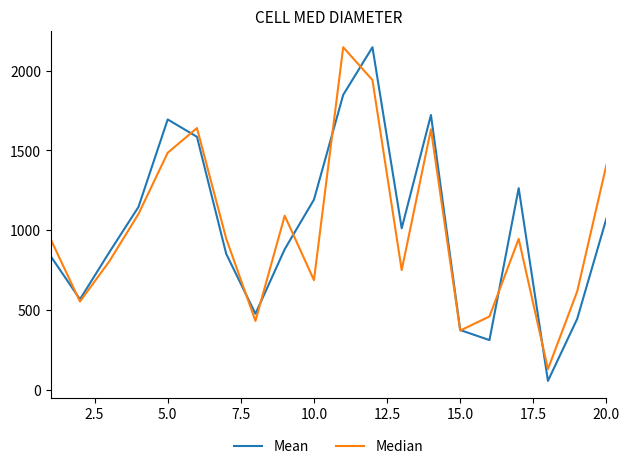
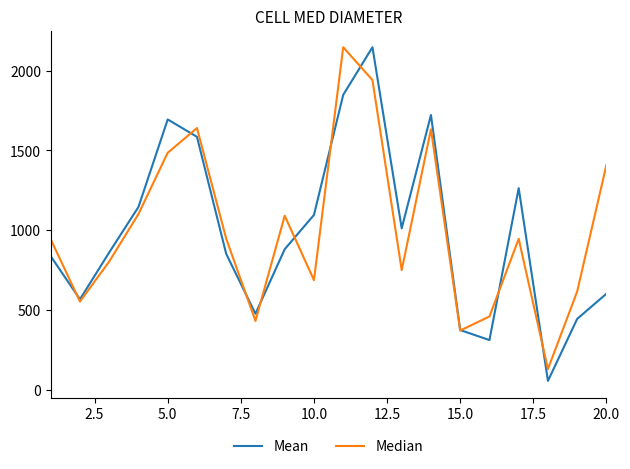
  {
    "Mean": {
      "5.0": 1690,
-     "10.0": 1190,
-     "20.0": 1070
+     "10.0": 1100,
+     "20.0": 600
    },
    "Median": {
      "5.0": 1490,
      "10.0": 690,
      "20.0": 1410
    }
  }
